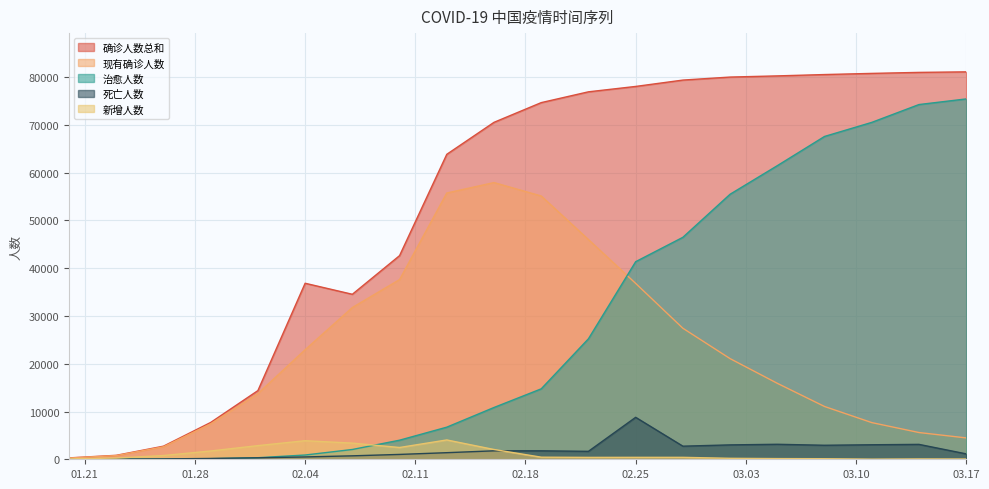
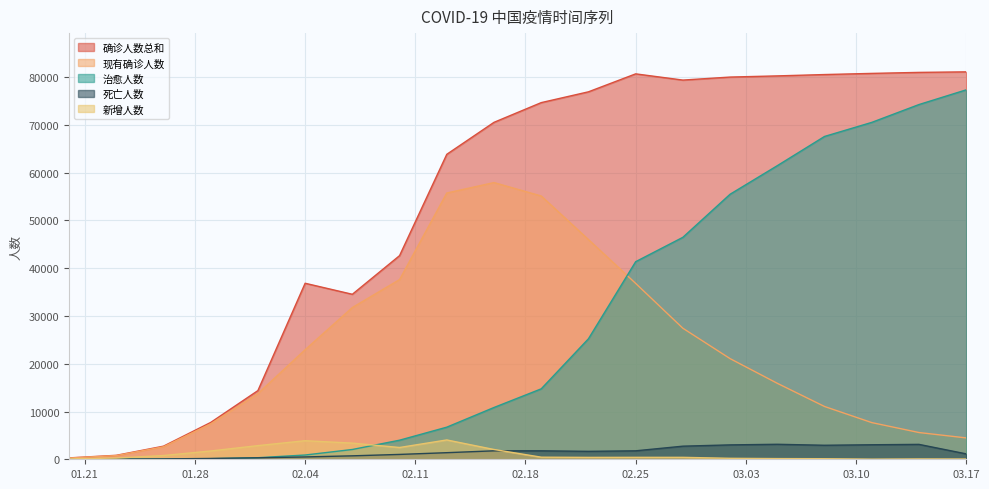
  {
    "确诊人数总和": {
      "02.04": 37000,
-     "02.25": 78000,
+     "02.25": 81000,
      "03.17": 81000
    },
    "治愈人数": {
      "02.25": 41000,
-     "03.17": 75000
+     "03.17": 77000
    },
    "死亡人数": {
-     "02.25": 9000,
+     "02.25": 2000,
      "03.17": 1000
    }
  }
